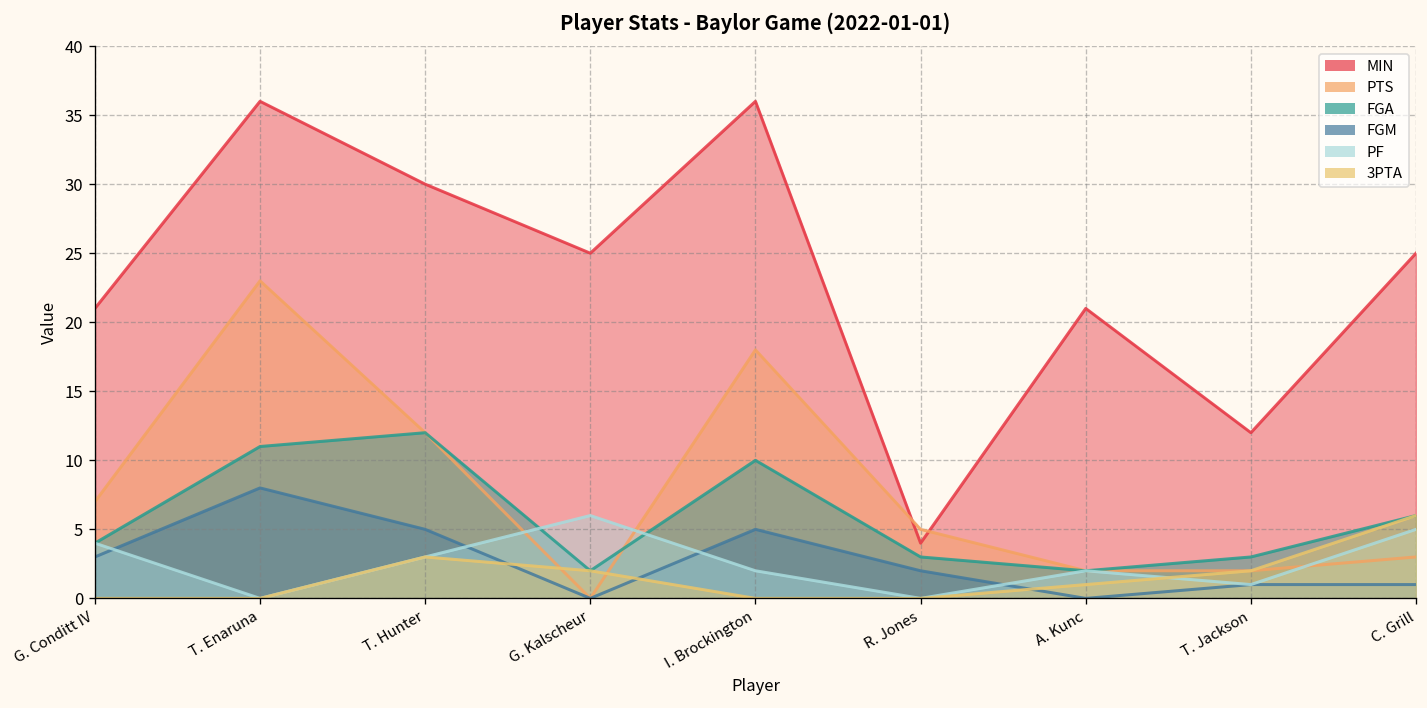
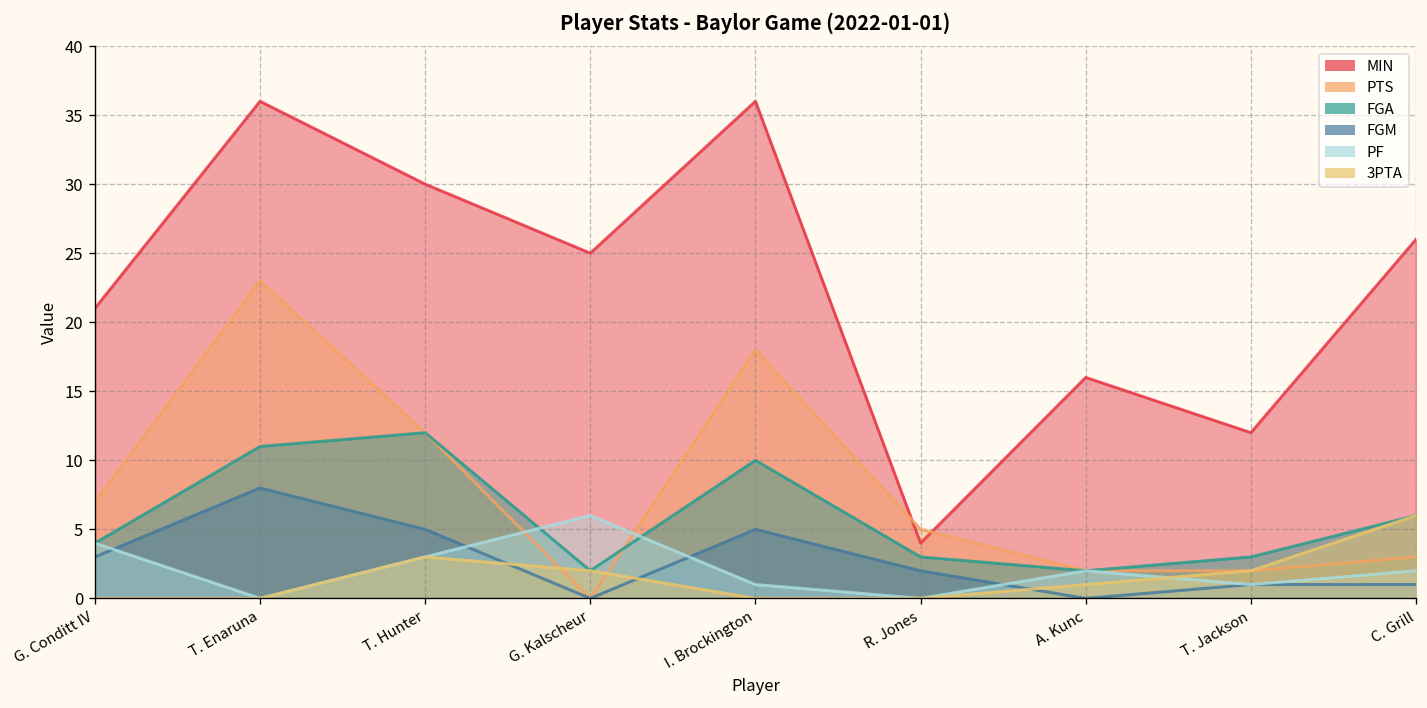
  {
    "MIN": {
      "G. Conditt IV": 21,
      "T. Enaruna": 36,
      "T. Hunter": 30,
      "G. Kalscheur": 25,
      "I. Brockington": 36,
      "R. Jones": 4,
-     "A. Kunc": 21,
+     "A. Kunc": 16,
      "T. Jackson": 12,
-     "C. Grill": 25
+     "C. Grill": 26
    },
    "PF": {
      "G. Kalscheur": 6,
-     "I. Brockington": 2,
-     "C. Grill": 5
+     "I. Brockington": 1,
+     "C. Grill": 2
    }
  }
